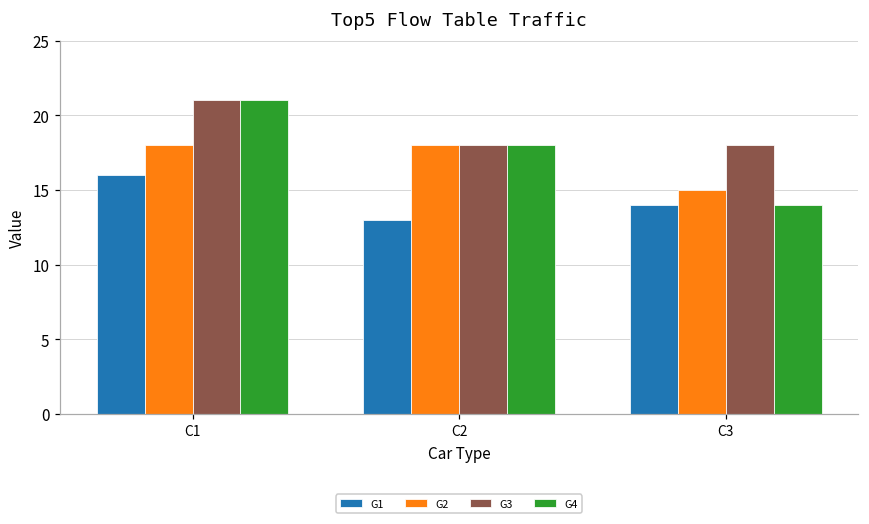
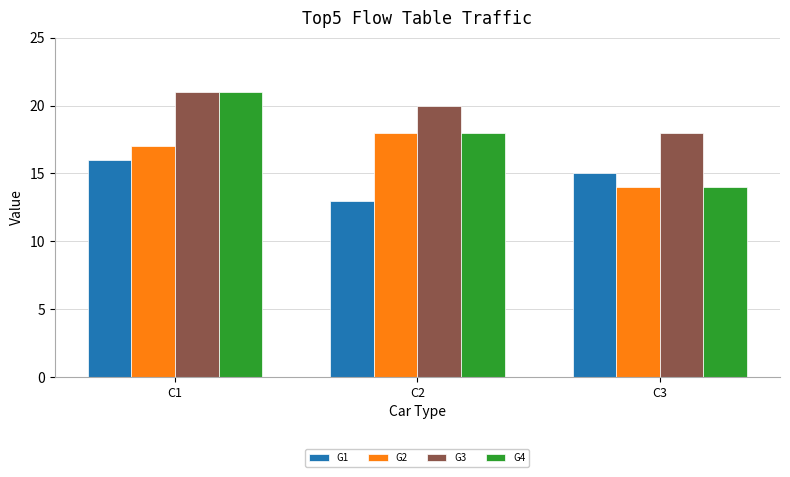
  {
    "G1": {
      "C1": 16,
      "C2": 13,
-     "C3": 14
+     "C3": 15
    },
    "G2": {
-     "C1": 18,
+     "C1": 17,
      "C2": 18,
-     "C3": 15
+     "C3": 14
    },
    "G3": {
      "C1": 21,
-     "C2": 18,
+     "C2": 20,
      "C3": 18
    },
    "G4": {
      "C1": 21,
      "C2": 18,
      "C3": 14
    }
  }
